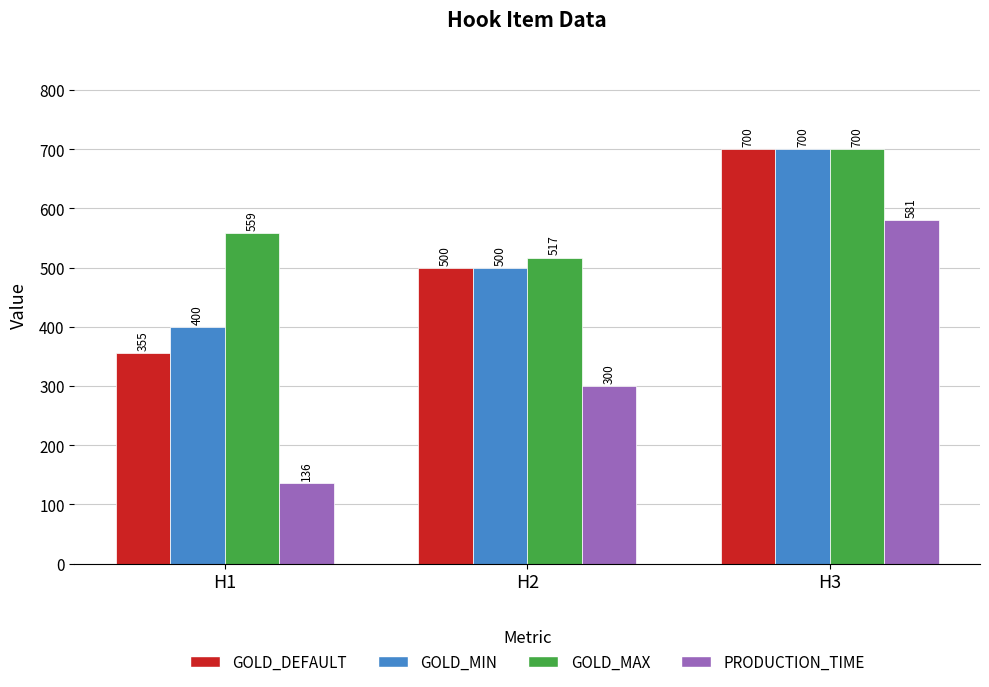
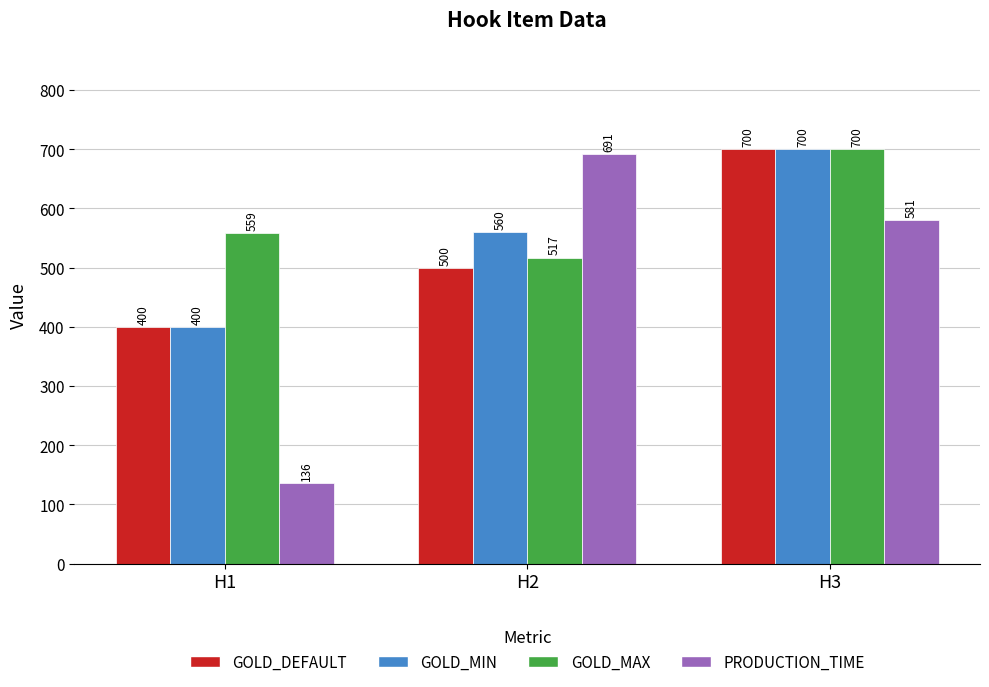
  {
    "GOLD_DEFAULT": {
-     "H1": 355,
+     "H1": 400,
      "H2": 500,
      "H3": 700
    },
    "GOLD_MIN": {
      "H1": 400,
-     "H2": 500,
+     "H2": 560,
      "H3": 700
    },
    "GOLD_MAX": {
      "H1": 559,
      "H2": 517,
      "H3": 700
    },
    "PRODUCTION_TIME": {
      "H1": 136,
-     "H2": 300,
+     "H2": 691,
      "H3": 581
    }
  }
